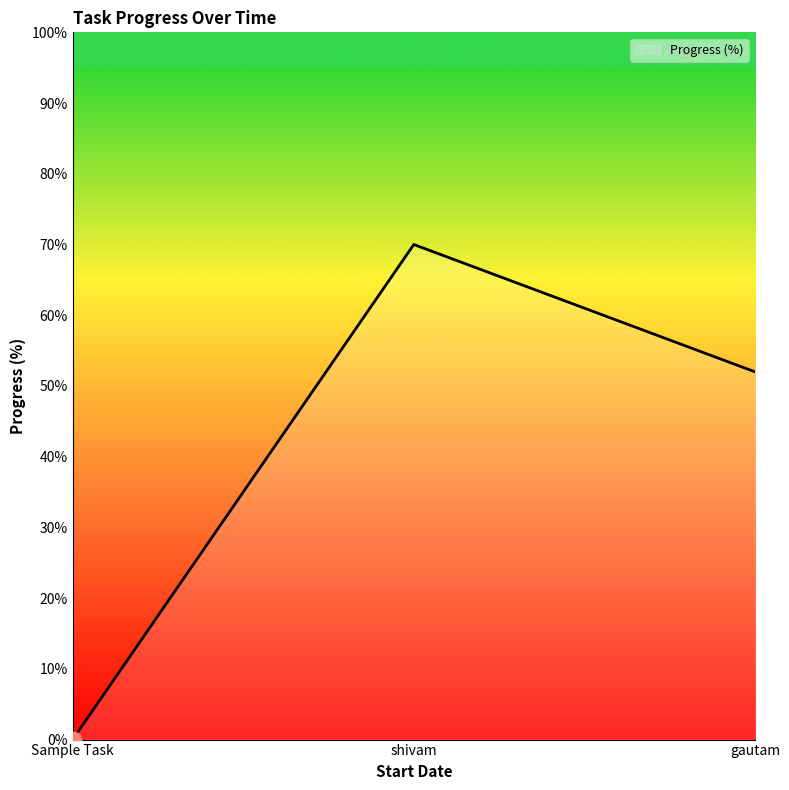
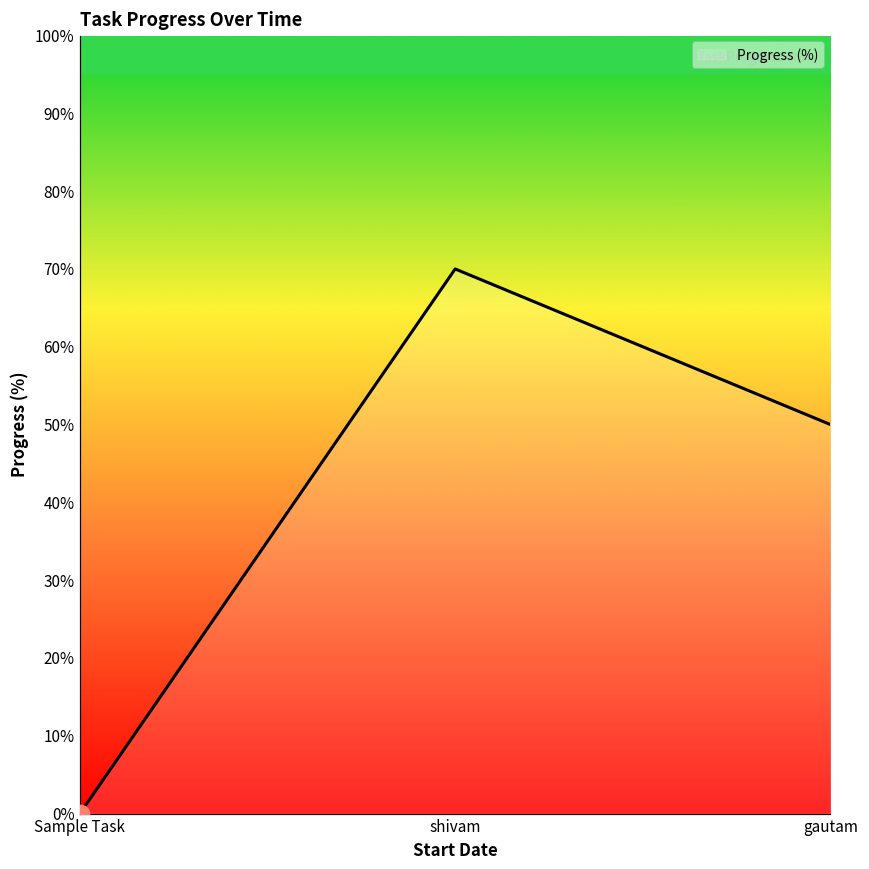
  {
    "Progress (%)": {
      "shivam": "70%",
-     "gautam": "52%"
+     "gautam": "50%"
    }
  }
